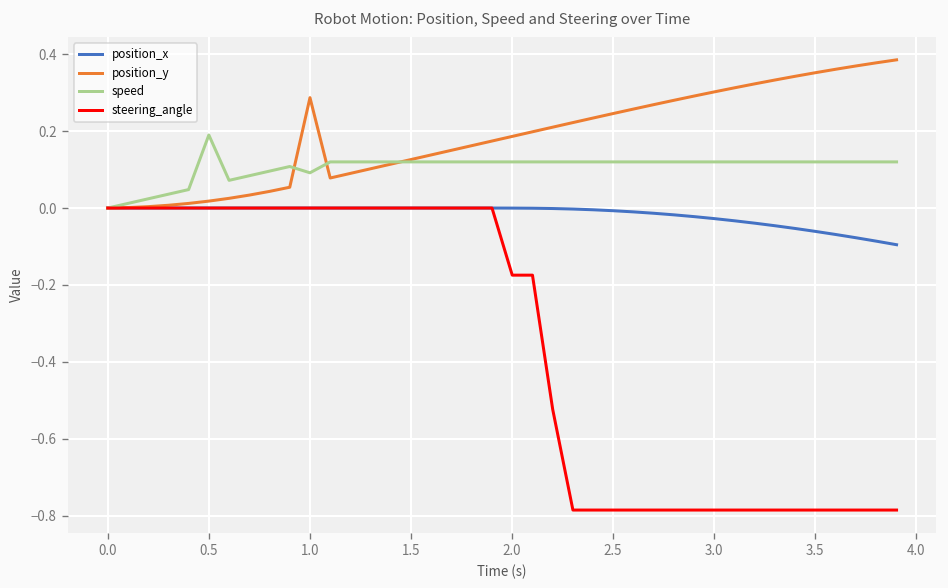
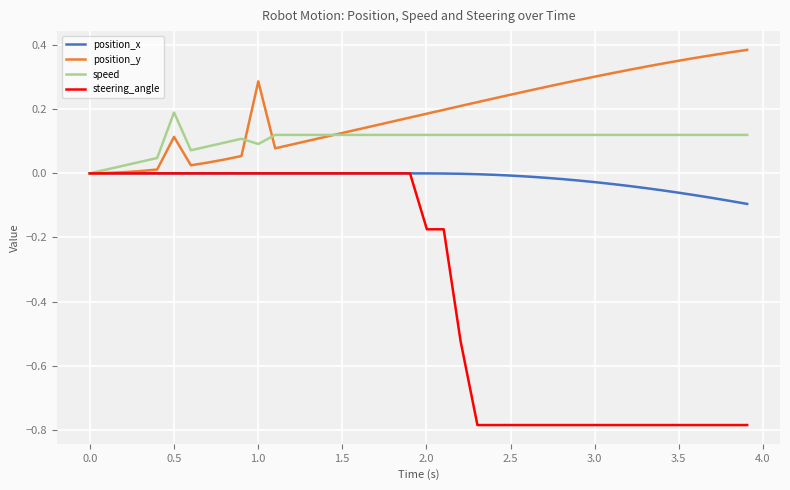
  {
    "position_y": {
-     "0.5": 0.02,
+     "0.5": 0.11,
      "1.0": 0.29
    },
    "speed": {
      "0.5": 0.19,
      "1.0": 0.09
    }
  }
